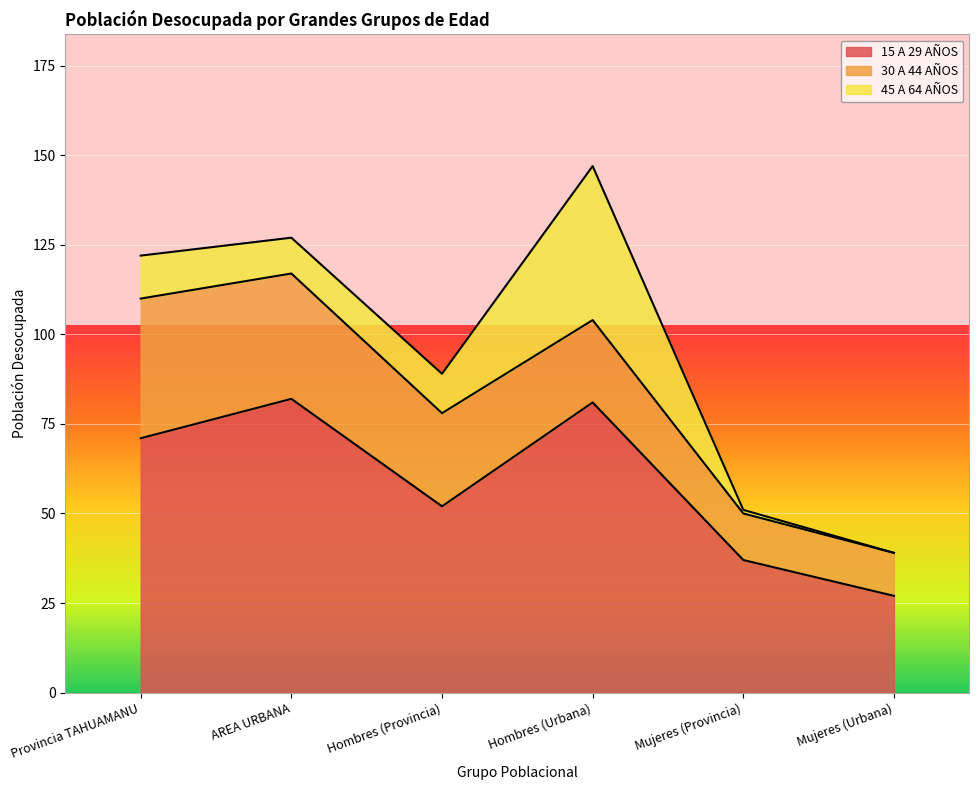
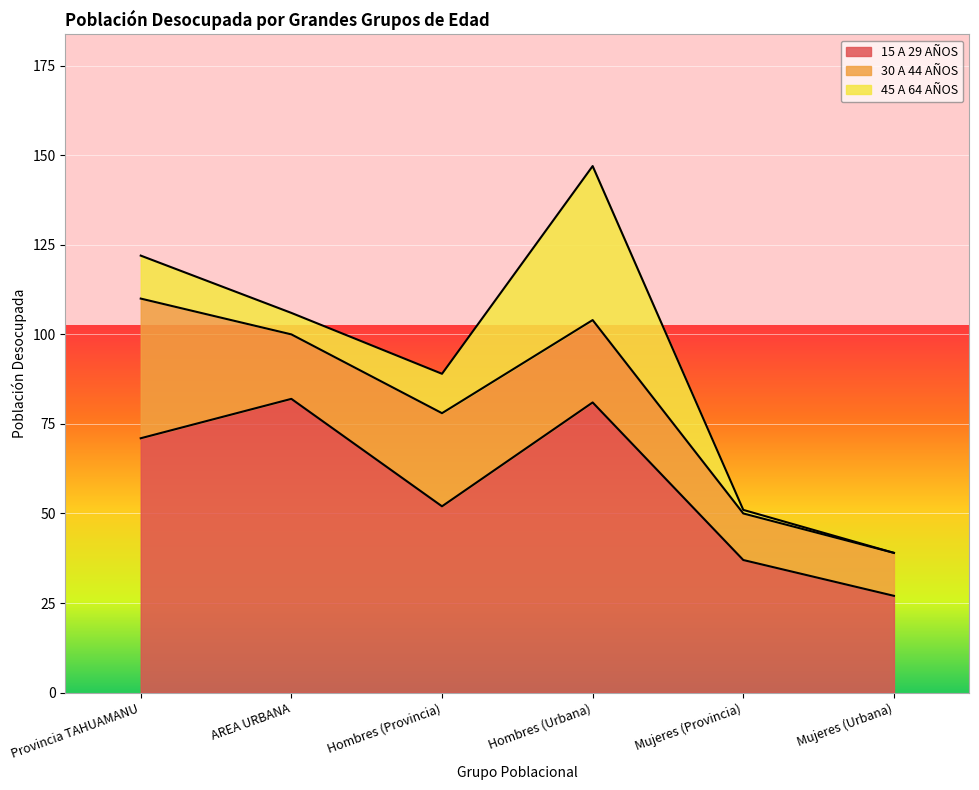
  {
    "15 A 29 AÑOS": {
      "Provincia TAHUAMANU": 71,
      "AREA URBANA": 82,
      "Hombres (Provincia)": 52,
      "Hombres (Urbana)": 81,
      "Mujeres (Provincia)": 37,
      "Mujeres (Urbana)": 27
    },
    "30 A 44 AÑOS": {
      "Provincia TAHUAMANU": 39,
-     "AREA URBANA": 35,
+     "AREA URBANA": 18,
      "Hombres (Provincia)": 26,
      "Hombres (Urbana)": 23,
      "Mujeres (Provincia)": 13
    },
    "45 A 64 AÑOS": {
      "Provincia TAHUAMANU": 12,
-     "AREA URBANA": 10,
+     "AREA URBANA": 6,
      "Hombres (Provincia)": 11,
      "Hombres (Urbana)": 43,
      "Mujeres (Provincia)": 1
    }
  }
